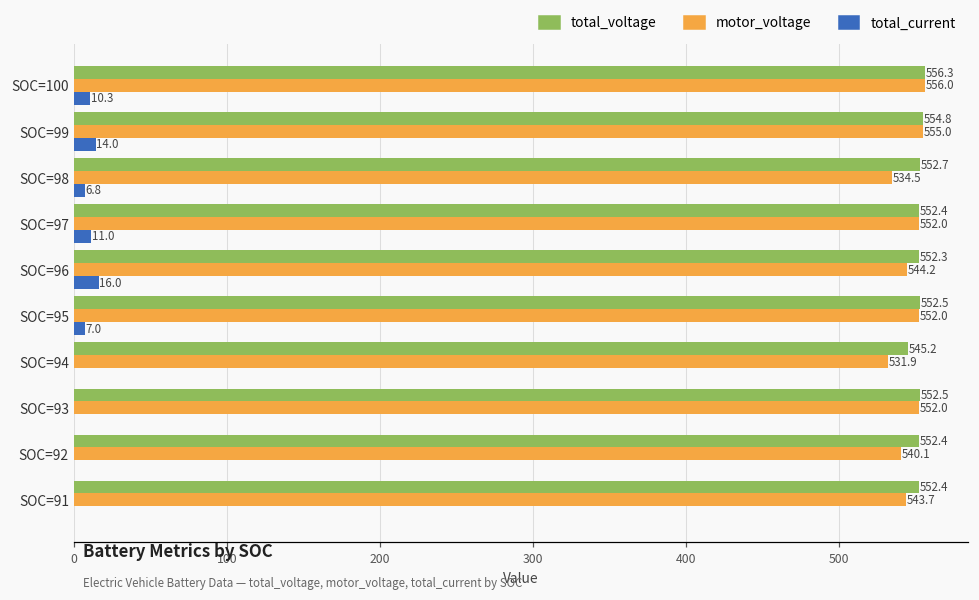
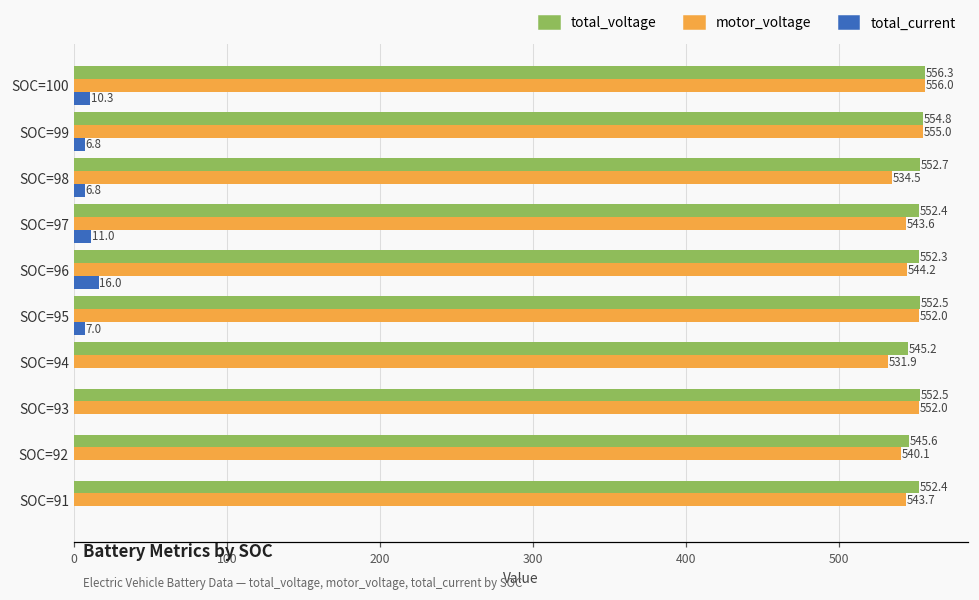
  {
    "total_voltage": {
      "SOC=100": 556.3,
      "SOC=99": 554.8,
      "SOC=98": 552.7,
      "SOC=97": 552.4,
      "SOC=96": 552.3,
      "SOC=95": 552.5,
      "SOC=94": 545.2,
      "SOC=93": 552.5,
-     "SOC=92": 552.4,
+     "SOC=92": 545.6,
      "SOC=91": 552.4
    },
    "motor_voltage": {
      "SOC=100": 556.0,
      "SOC=99": 555.0,
      "SOC=98": 534.5,
-     "SOC=97": 552.0,
+     "SOC=97": 543.6,
      "SOC=96": 544.2,
      "SOC=95": 552.0,
      "SOC=94": 531.9,
      "SOC=93": 552.0,
      "SOC=92": 540.1,
      "SOC=91": 543.7
    },
    "total_current": {
      "SOC=100": 10.3,
-     "SOC=99": 14.0,
+     "SOC=99": 6.8,
      "SOC=98": 6.8,
      "SOC=97": 11.0,
      "SOC=96": 16.0,
      "SOC=95": 7.0
    }
  }
